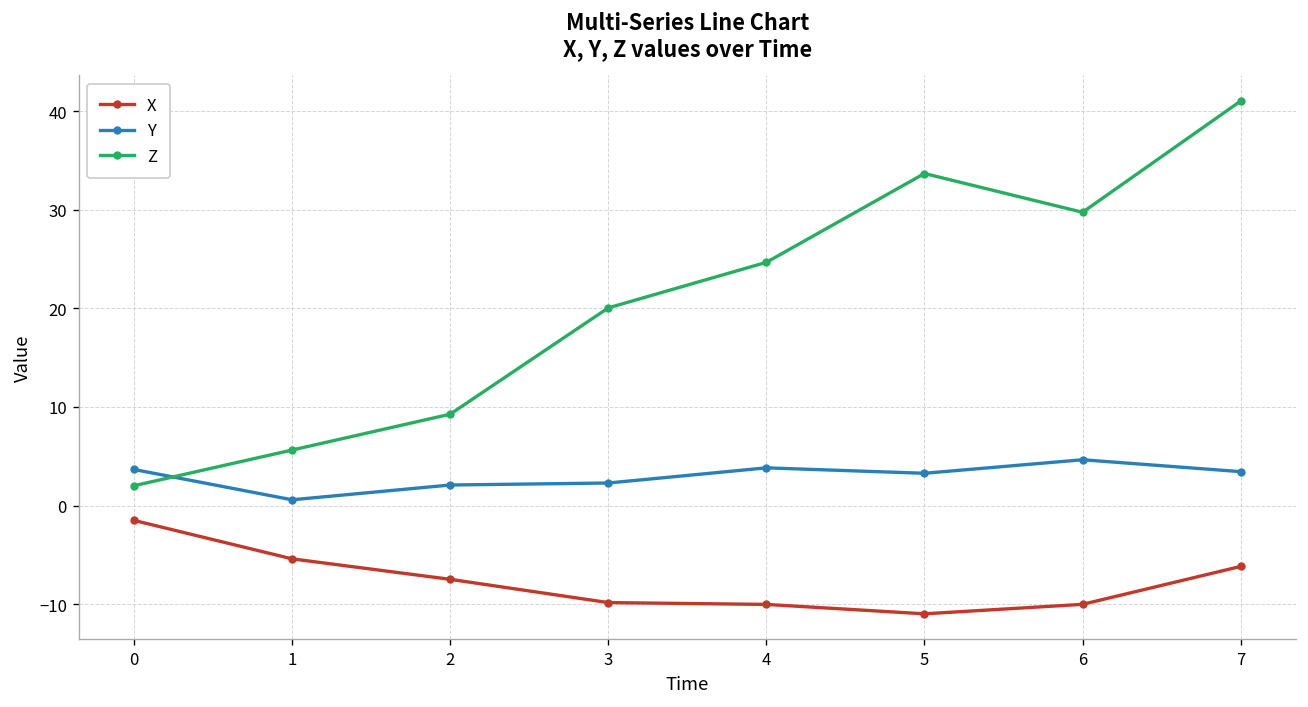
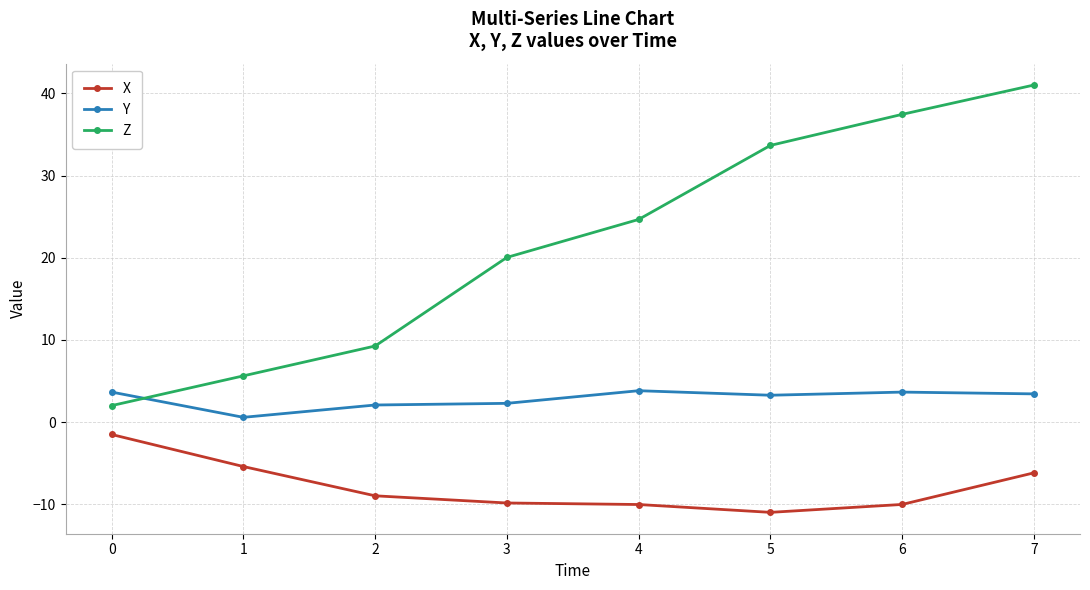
  {
    "X": {
      "0": -2,
      "1": -5,
-     "2": -7,
+     "2": -9,
      "3": -10,
      "4": -10,
      "5": -11,
      "6": -10,
      "7": -6
    },
    "Y": {
      "0": 4,
      "1": 1,
      "2": 2,
      "3": 2,
      "4": 4,
      "5": 3,
-     "6": 5,
+     "6": 4,
      "7": 3
    },
    "Z": {
      "0": 2,
      "1": 6,
      "2": 9,
      "3": 20,
      "4": 25,
      "5": 34,
-     "6": 30,
+     "6": 37,
      "7": 41
    }
  }
